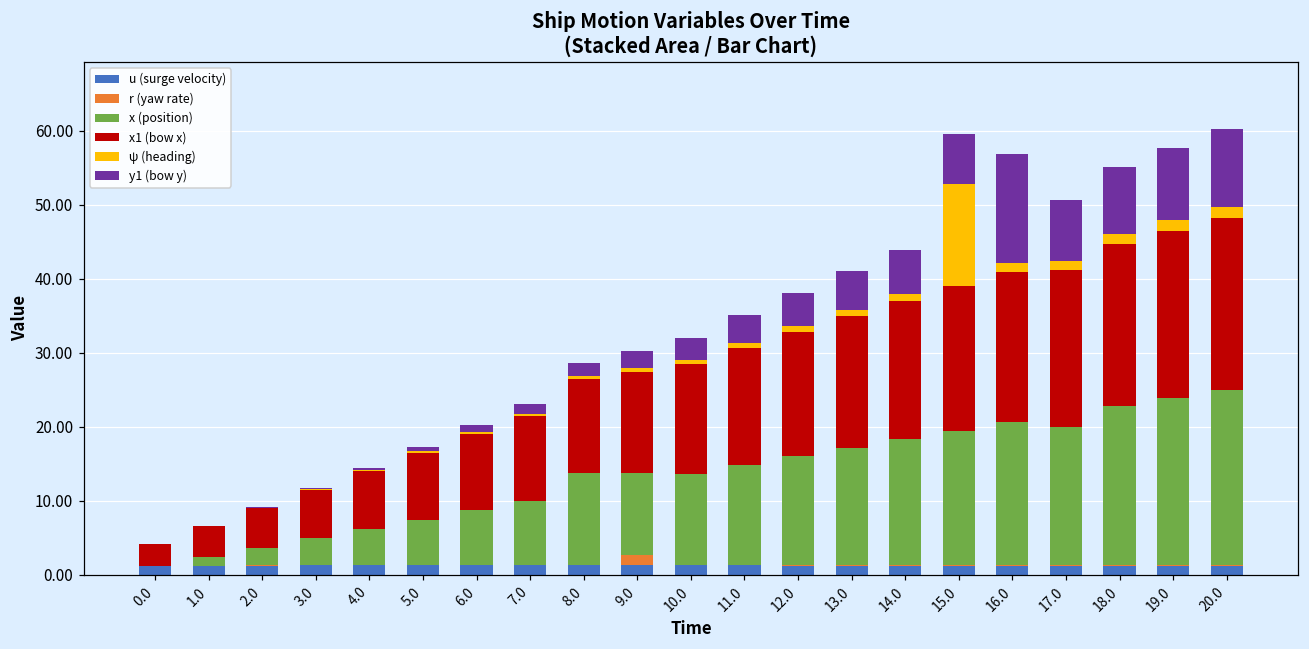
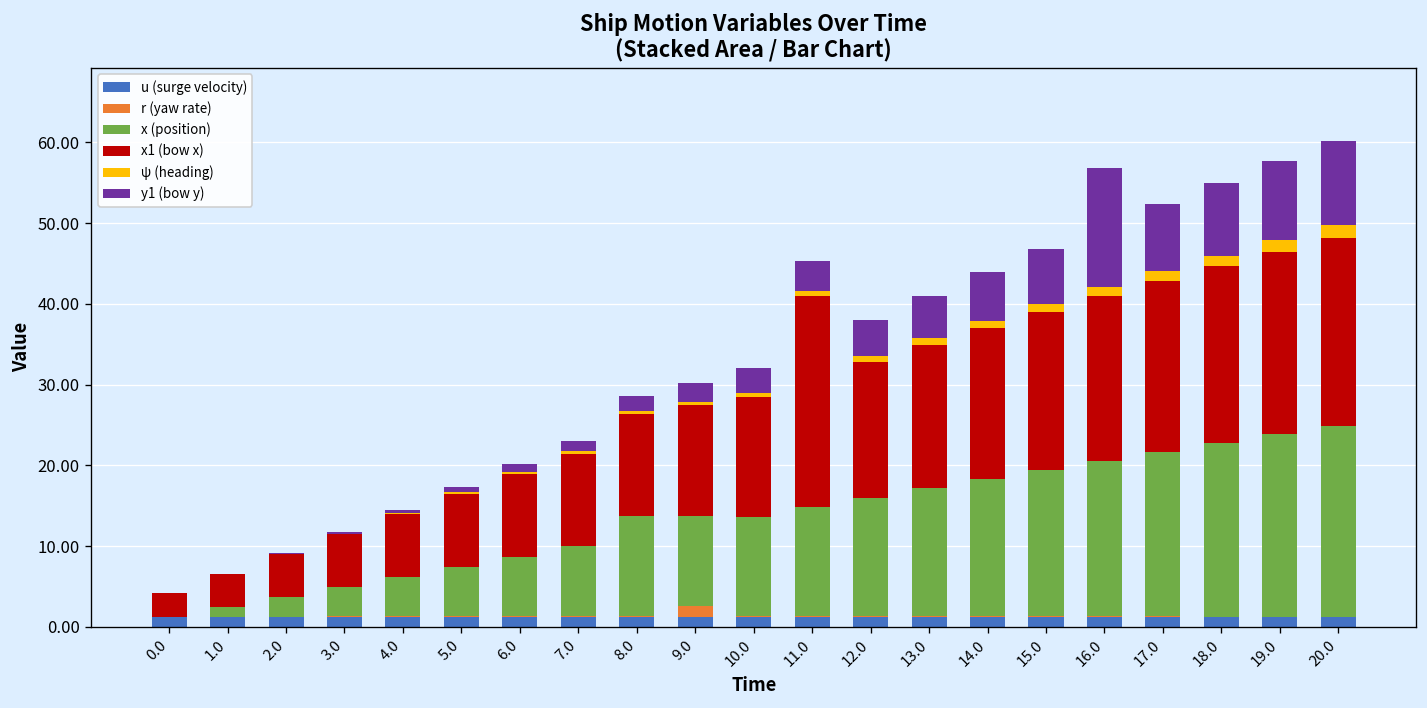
  {
    "u (surge velocity)": {
      "0.0": 1,
      "1.0": 1,
      "2.0": 1,
      "3.0": 1,
      "4.0": 1,
      "5.0": 1,
      "6.0": 1,
      "7.0": 1,
      "8.0": 1,
      "9.0": 1,
      "10.0": 1,
      "11.0": 1,
      "12.0": 1,
      "13.0": 1,
      "14.0": 1,
      "15.0": 1,
      "16.0": 1,
      "17.0": 1,
      "18.0": 1,
      "19.0": 1,
      "20.0": 1
    },
    "r (yaw rate)": {
      "0.0": 0,
      "9.0": 1
    },
    "x (position)": {
      "0.0": 0,
      "1.0": 1,
      "2.0": 2,
      "3.0": 4,
      "4.0": 5,
      "5.0": 6,
      "6.0": 7,
      "7.0": 9,
      "8.0": 12,
      "9.0": 11,
      "10.0": 12,
      "11.0": 14,
      "12.0": 15,
      "13.0": 16,
      "14.0": 17,
      "15.0": 18,
      "16.0": 19,
-     "17.0": 19,
+     "17.0": 20,
      "18.0": 21,
      "19.0": 23,
      "20.0": 24
    },
    "x1 (bow x)": {
      "0.0": 3,
      "1.0": 4,
      "2.0": 5,
      "3.0": 7,
      "4.0": 8,
      "5.0": 9,
      "6.0": 10,
      "7.0": 11,
      "8.0": 13,
      "9.0": 14,
      "10.0": 15,
-     "11.0": 16,
+     "11.0": 26,
      "12.0": 17,
      "13.0": 18,
      "14.0": 19,
      "15.0": 20,
      "16.0": 20,
      "17.0": 21,
      "18.0": 22,
      "19.0": 23,
      "20.0": 23
    },
    "ψ (heading)": {
      "0.0": 0,
      "8.0": 0,
      "9.0": 0,
      "10.0": 1,
      "11.0": 1,
      "12.0": 1,
      "13.0": 1,
      "14.0": 1,
-     "15.0": 14,
+     "15.0": 1,
      "16.0": 1,
      "17.0": 1,
      "18.0": 1,
      "19.0": 1,
      "20.0": 2
    },
    "y1 (bow y)": {
      "0.0": 0,
      "5.0": 1,
      "6.0": 1,
      "7.0": 1,
      "8.0": 2,
      "9.0": 2,
      "10.0": 3,
      "11.0": 4,
      "12.0": 4,
      "13.0": 5,
      "14.0": 6,
      "15.0": 7,
      "16.0": 15,
      "17.0": 8,
      "18.0": 9,
      "19.0": 10,
      "20.0": 11
    }
  }
